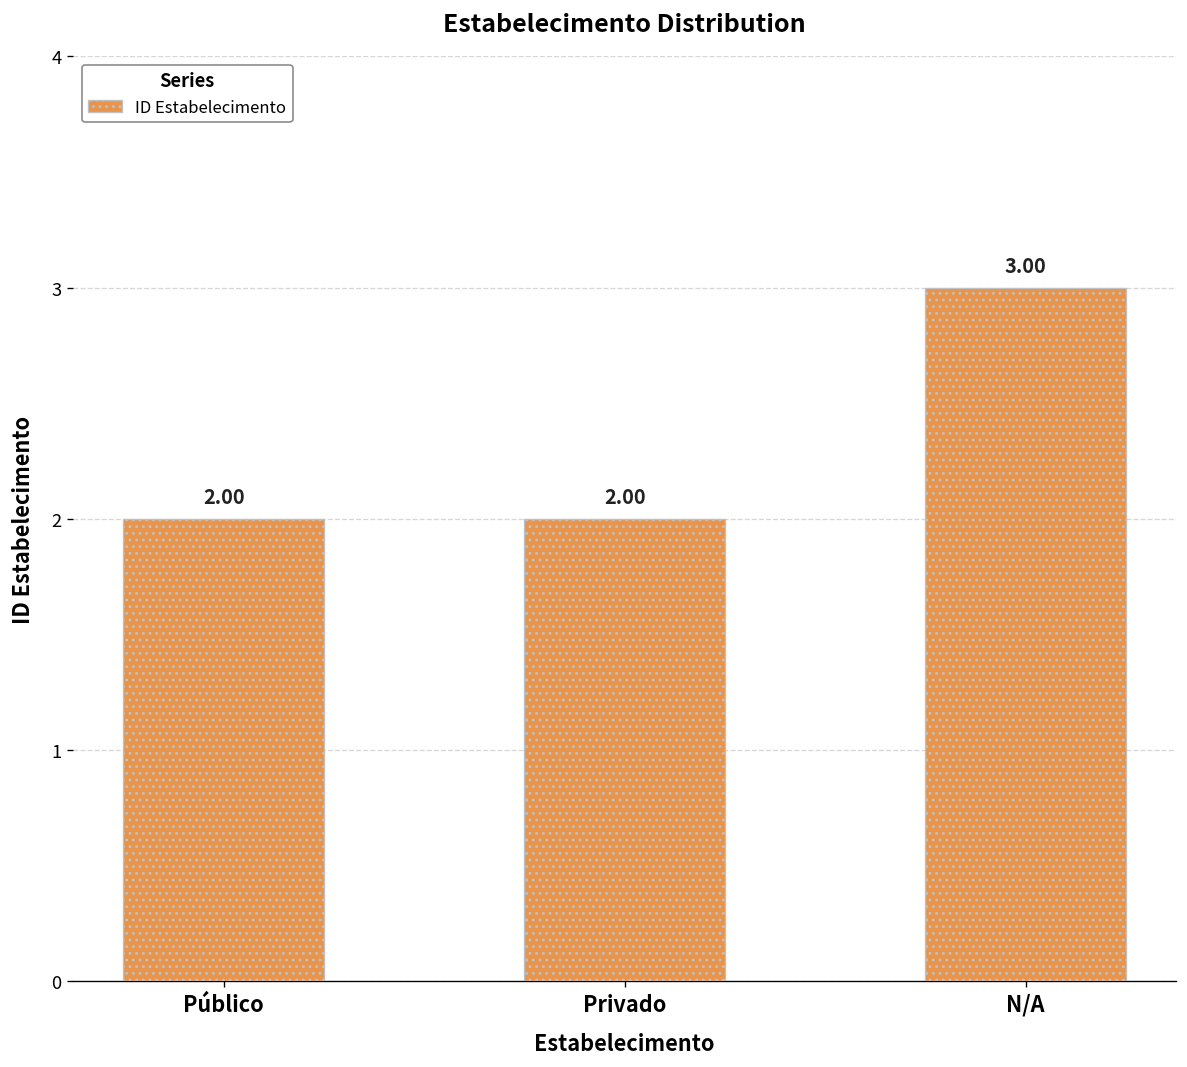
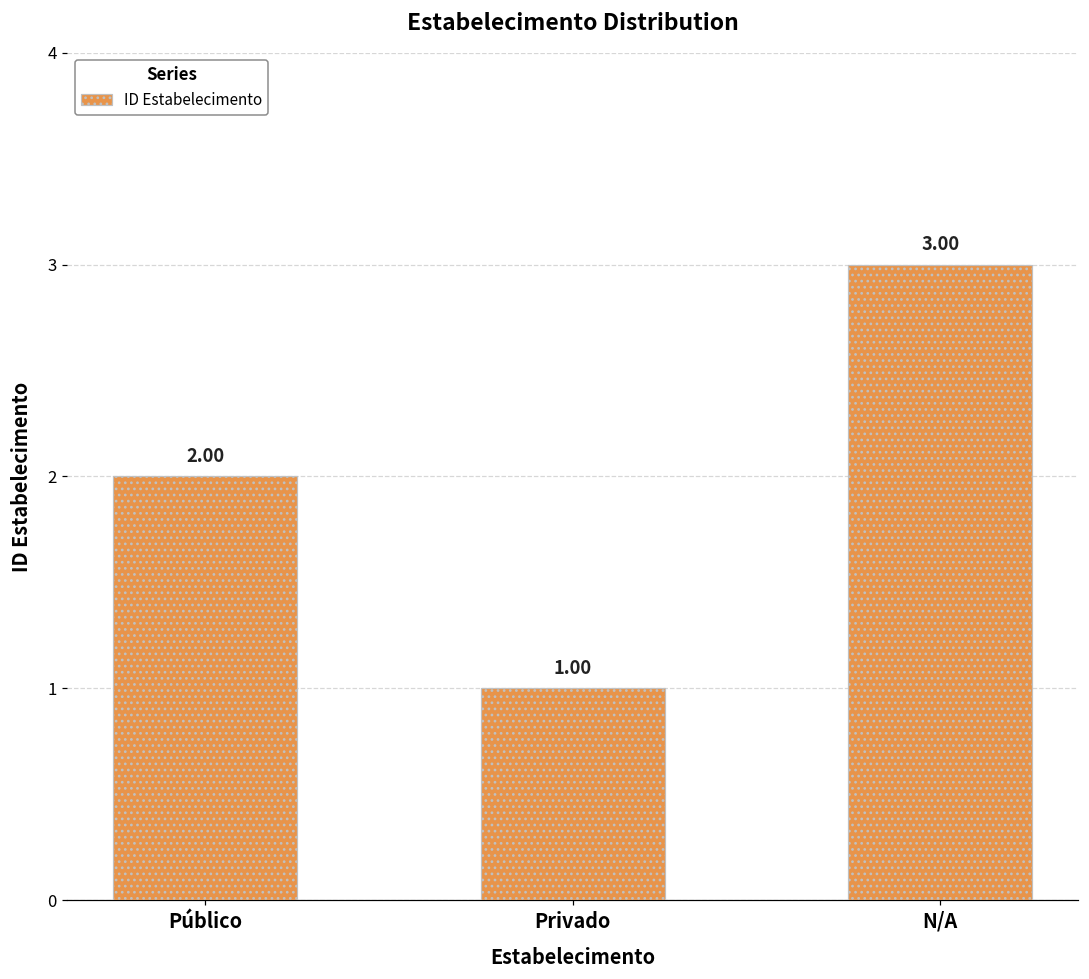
  {
    "Público": 2.00,
-   "Privado": 2.00,
+   "Privado": 1.00,
    "N/A": 3.00
  }
